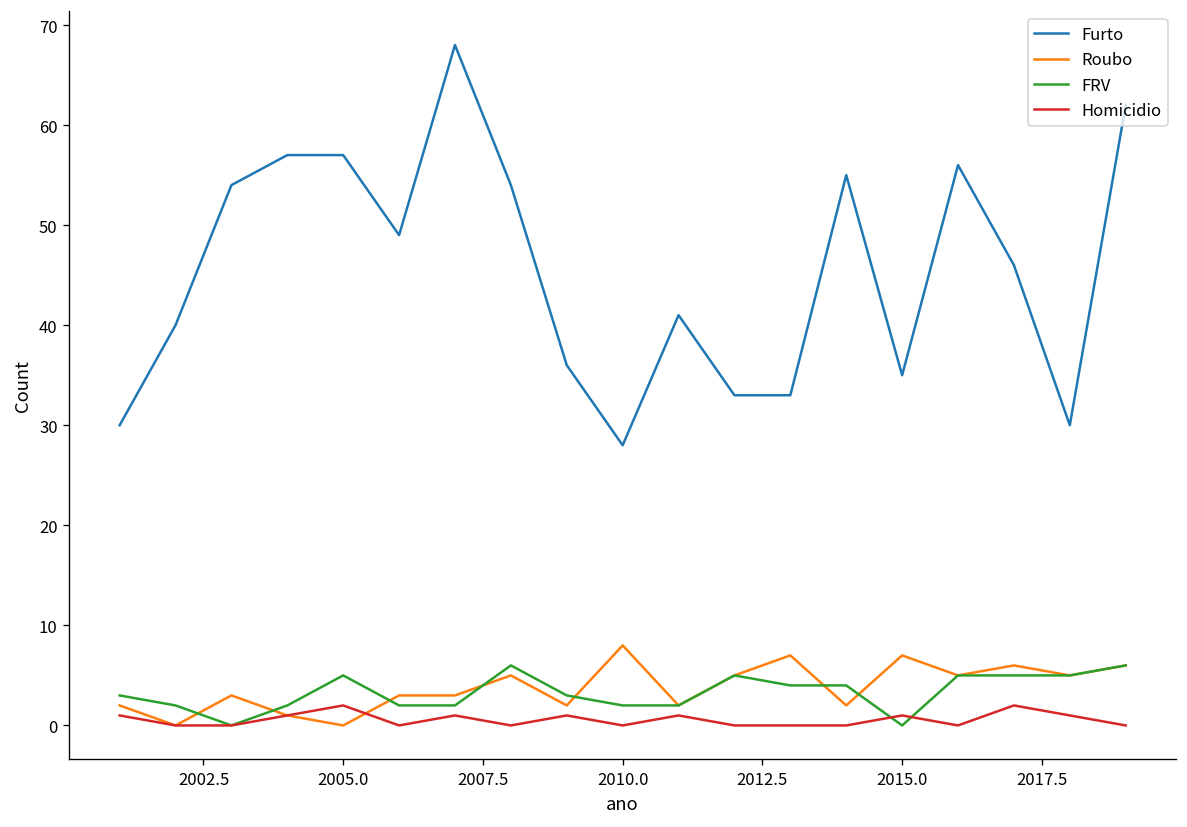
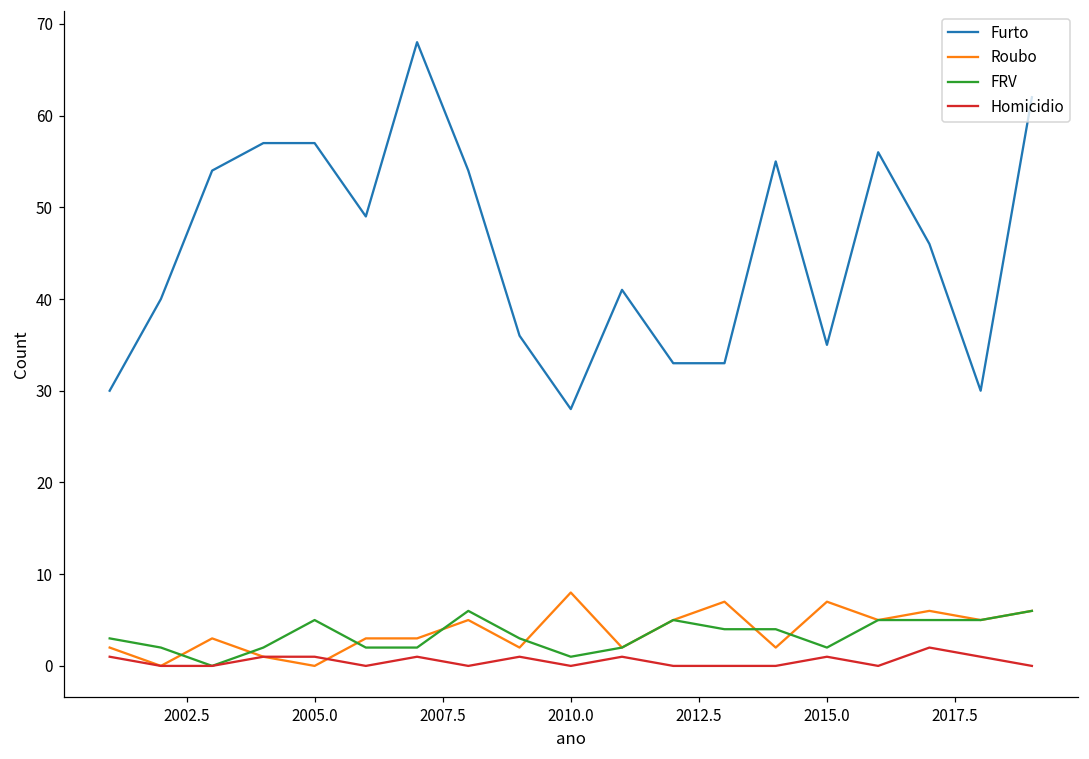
  {
    "Furto": {
      "2005.0": 57,
      "2010.0": 28,
      "2015.0": 35
    },
    "Roubo": {
      "2005.0": 0,
      "2010.0": 8,
      "2015.0": 7
    },
    "FRV": {
      "2005.0": 5,
-     "2010.0": 2,
-     "2015.0": 0
+     "2010.0": 1,
+     "2015.0": 2
    },
    "Homicidio": {
-     "2005.0": 2,
+     "2005.0": 1,
      "2010.0": 0,
      "2015.0": 1
    }
  }
